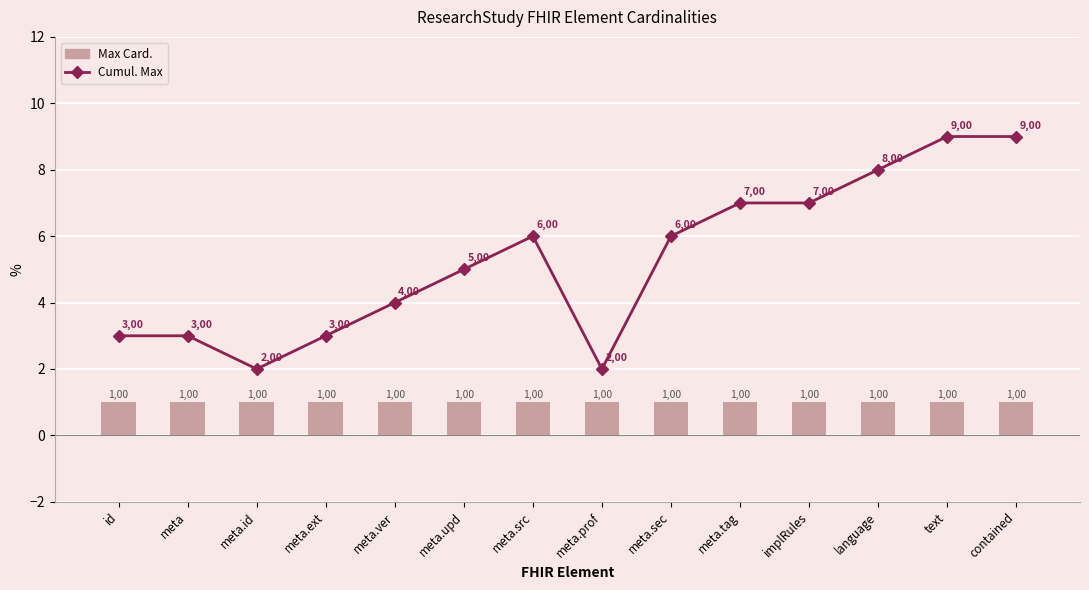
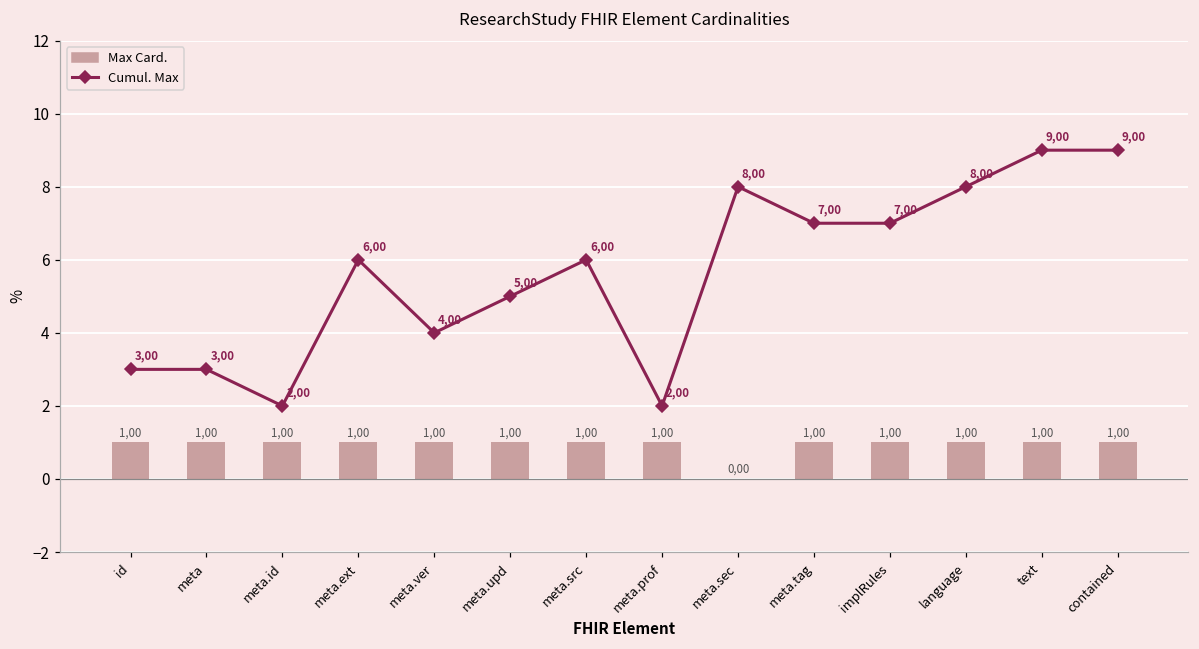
  {
    "Cumul. Max": {
-     "meta.ext": "3,00",
-     "meta.sec": "6,00"
+     "meta.ext": "6,00",
+     "meta.sec": "8,00"
    },
    "Max Card.": {
-     "meta.sec": "1,00"
+     "meta.sec": "0,00"
    }
  }
